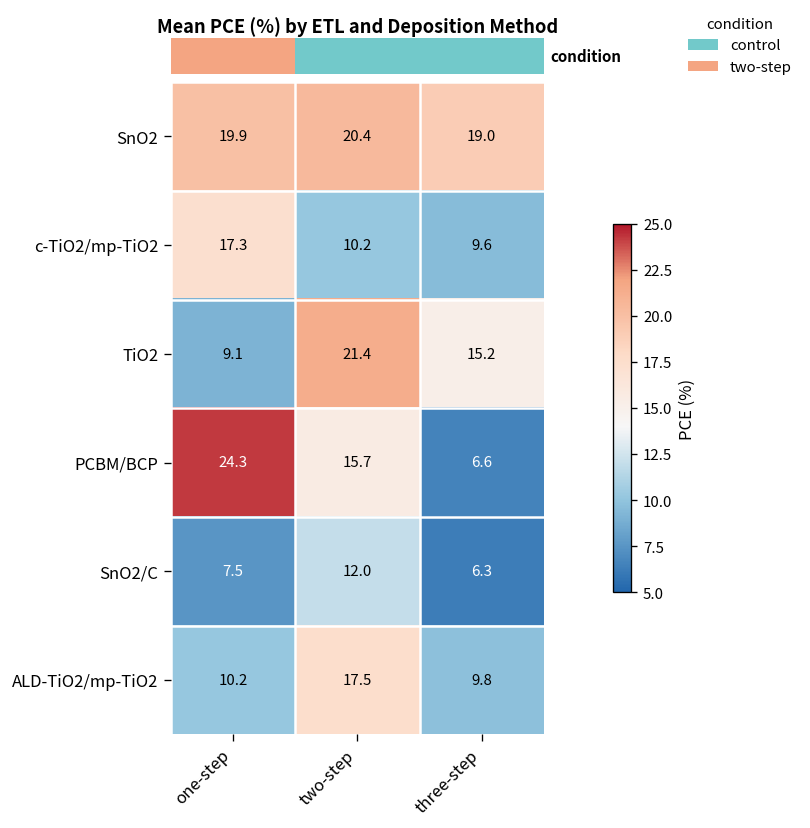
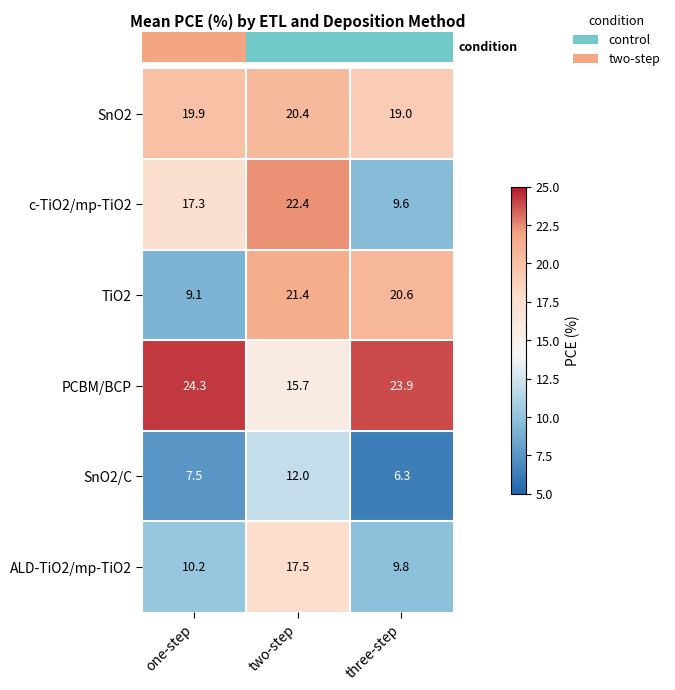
  {
    "SnO2": {
      "one-step": 19.9,
      "two-step": 20.4,
      "three-step": 19.0
    },
    "c-TiO2/mp-TiO2": {
      "one-step": 17.3,
-     "two-step": 10.2,
+     "two-step": 22.4,
      "three-step": 9.6
    },
    "TiO2": {
      "one-step": 9.1,
      "two-step": 21.4,
-     "three-step": 15.2
+     "three-step": 20.6
    },
    "PCBM/BCP": {
      "one-step": 24.3,
      "two-step": 15.7,
-     "three-step": 6.6
+     "three-step": 23.9
    },
    "SnO2/C": {
      "one-step": 7.5,
      "two-step": 12.0,
      "three-step": 6.3
    },
    "ALD-TiO2/mp-TiO2": {
      "one-step": 10.2,
      "two-step": 17.5,
      "three-step": 9.8
    }
  }
